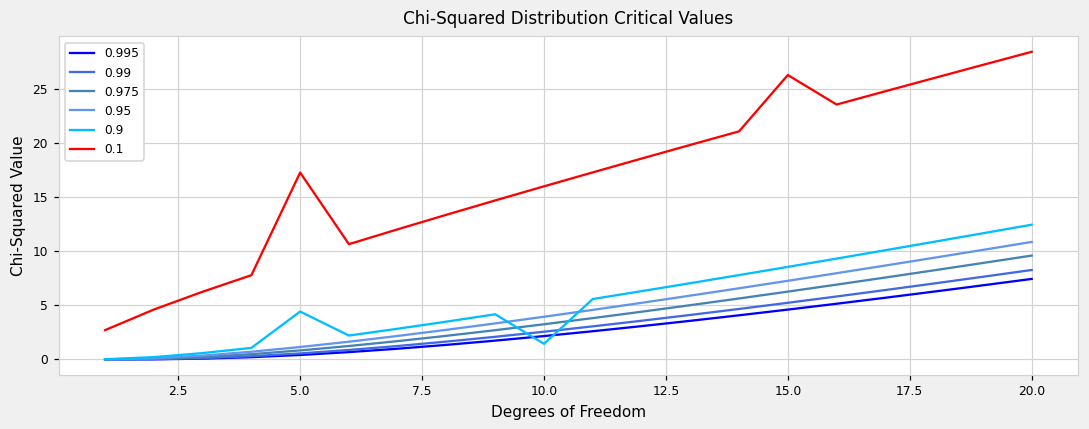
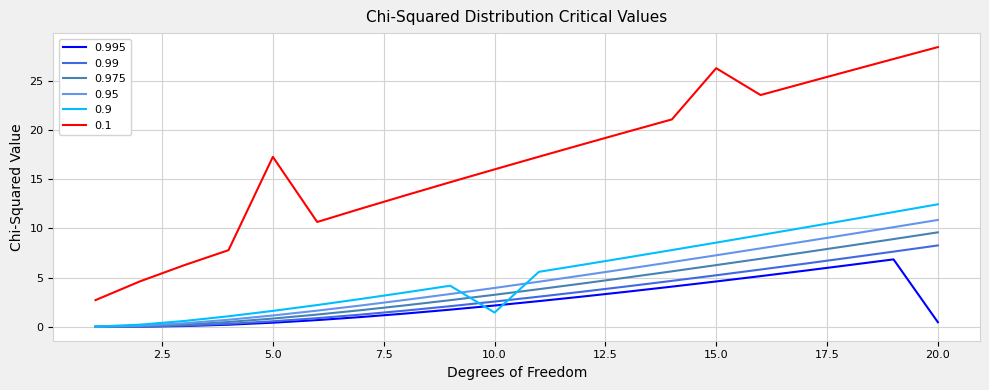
  {
    "0.995": {
      "10.0": 2,
      "15.0": 5,
-     "20.0": 7
+     "20.0": 0
    },
    "0.9": {
-     "5.0": 4,
+     "5.0": 2,
      "10.0": 1,
      "15.0": 9,
      "20.0": 12
    },
    "0.1": {
      "5.0": 17,
      "10.0": 16,
      "15.0": 26,
      "20.0": 28
    }
  }
